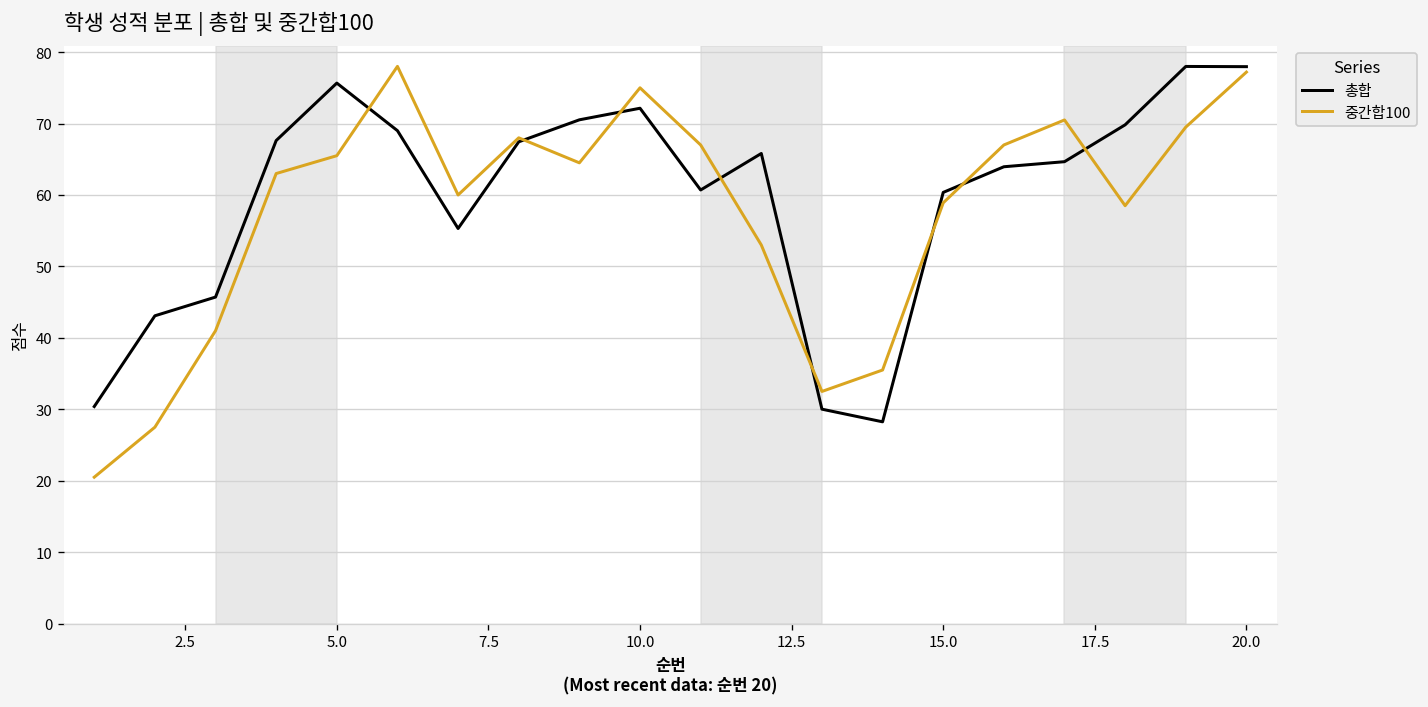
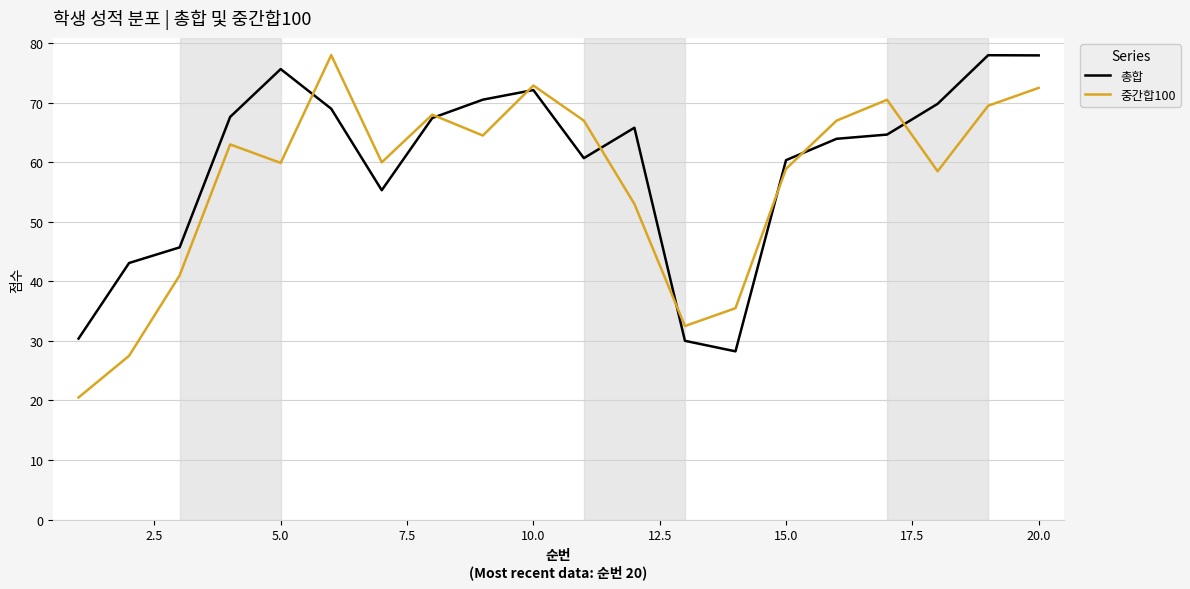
  {
    "총합": {
      "5.0": 76,
      "10.0": 72,
      "15.0": 60,
      "20.0": 78
    },
    "중간합100": {
-     "5.0": 66,
-     "10.0": 75,
+     "5.0": 60,
+     "10.0": 73,
      "15.0": 59,
-     "20.0": 77
+     "20.0": 73
    }
  }
